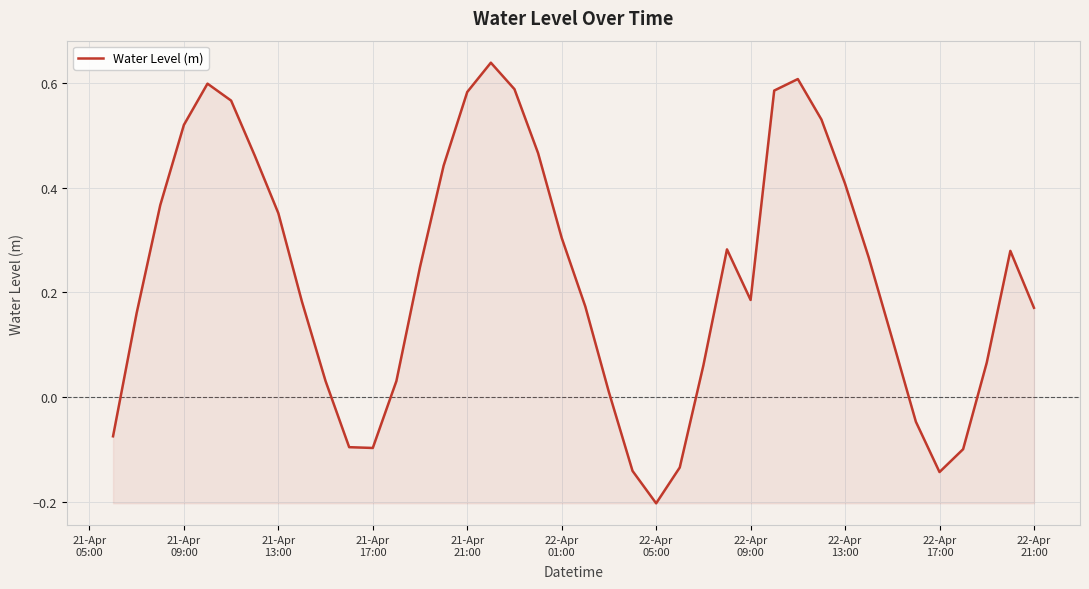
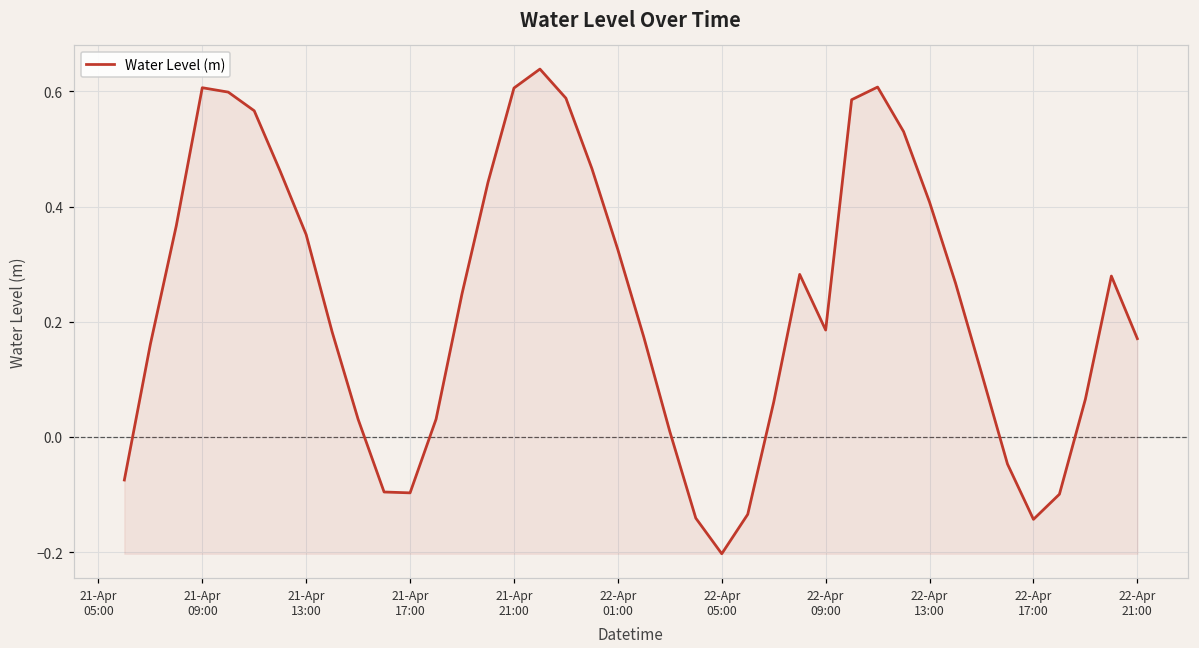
  {
-   "21-Apr 09:00": 0.52,
+   "21-Apr 09:00": 0.61,
    "21-Apr 13:00": 0.35,
    "21-Apr 17:00": -0.10,
-   "21-Apr 21:00": 0.58,
-   "22-Apr 01:00": 0.30,
+   "21-Apr 21:00": 0.61,
+   "22-Apr 01:00": 0.33,
    "22-Apr 05:00": -0.20,
    "22-Apr 09:00": 0.19,
    "22-Apr 13:00": 0.41,
    "22-Apr 17:00": -0.14,
    "22-Apr 21:00": 0.17
  }
